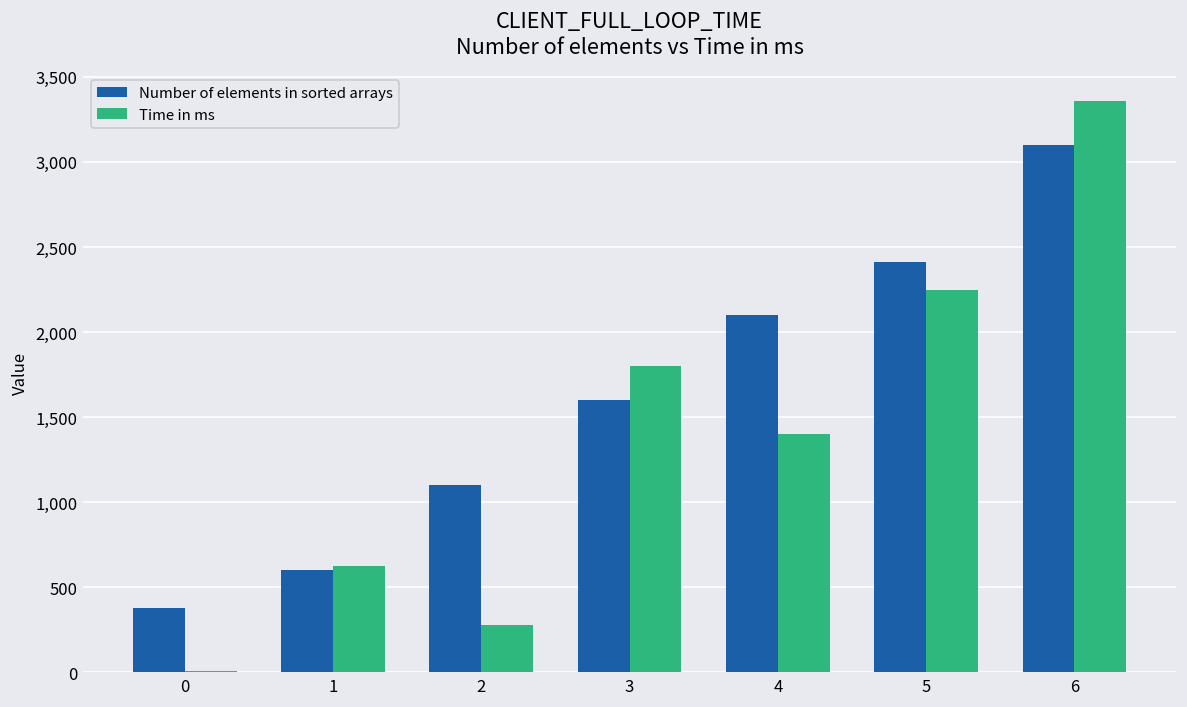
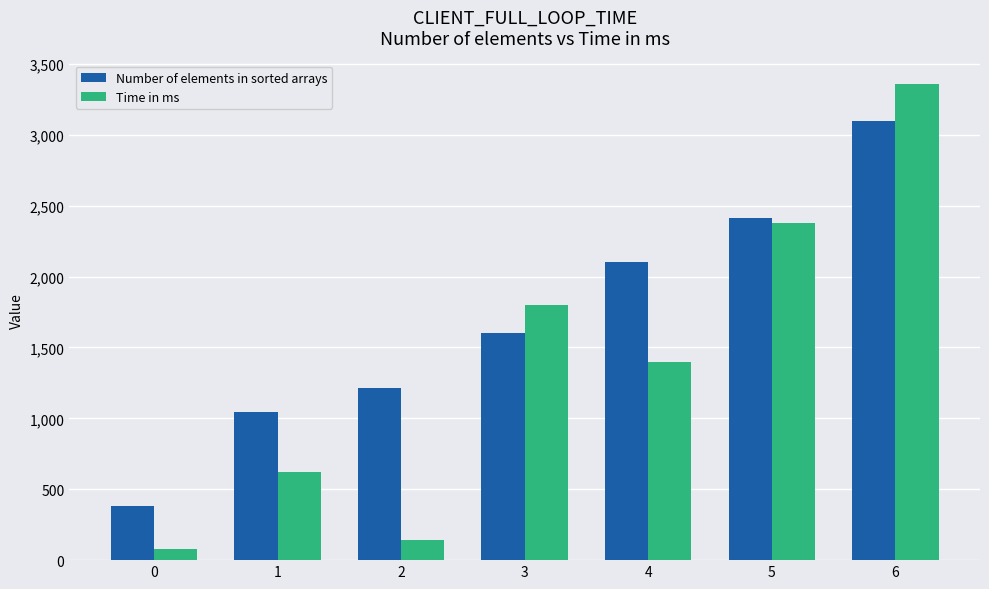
  {
    "Number of elements in sorted arrays": {
      "0": "380",
-     "1": "600",
-     "2": "1,100",
+     "1": "1,050",
+     "2": "1,210",
      "3": "1,600",
      "4": "2,100",
      "5": "2,410",
      "6": "3,100"
    },
    "Time in ms": {
-     "0": "10",
+     "0": "80",
      "1": "620",
-     "2": "280",
+     "2": "140",
      "3": "1,800",
      "4": "1,400",
-     "5": "2,240",
+     "5": "2,380",
      "6": "3,360"
    }
  }
